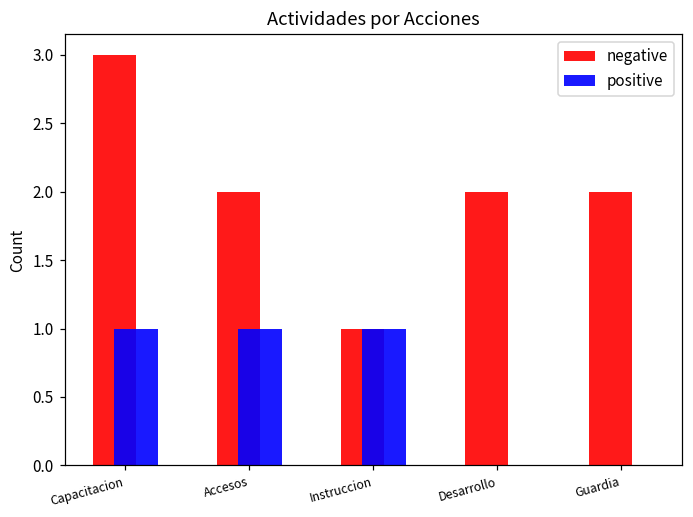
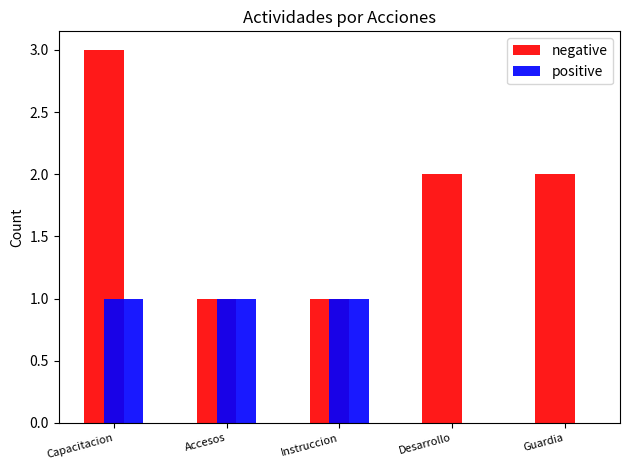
  {
    "negative": {
      "Capacitacion": 3,
-     "Accesos": 2,
+     "Accesos": 1,
      "Instruccion": 1,
      "Desarrollo": 2,
      "Guardia": 2
    },
    "positive": {
      "Capacitacion": 1,
      "Accesos": 1,
      "Instruccion": 1,
      "Desarrollo": 0,
      "Guardia": 0
    }
  }
